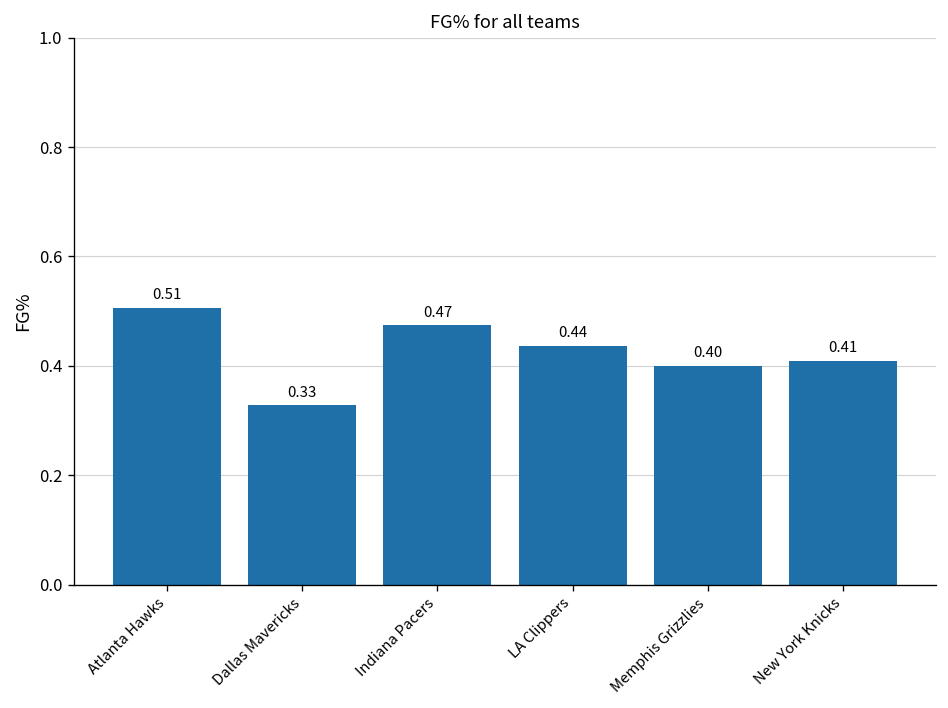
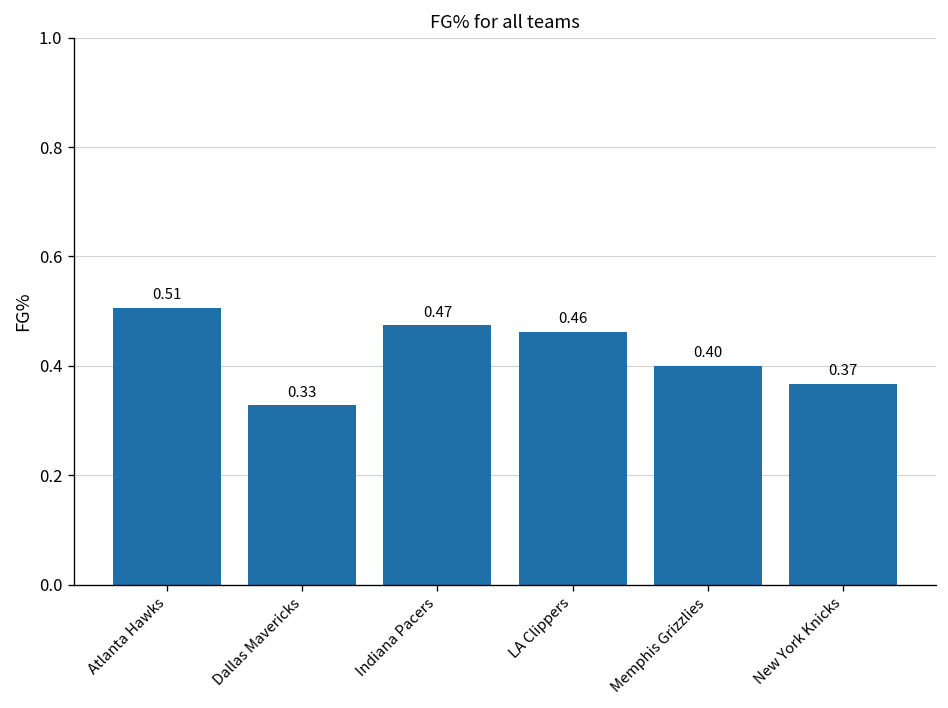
  {
    "Atlanta Hawks": 0.51,
    "Dallas Mavericks": 0.33,
    "Indiana Pacers": 0.47,
-   "LA Clippers": 0.44,
+   "LA Clippers": 0.46,
    "Memphis Grizzlies": 0.40,
-   "New York Knicks": 0.41
+   "New York Knicks": 0.37
  }
